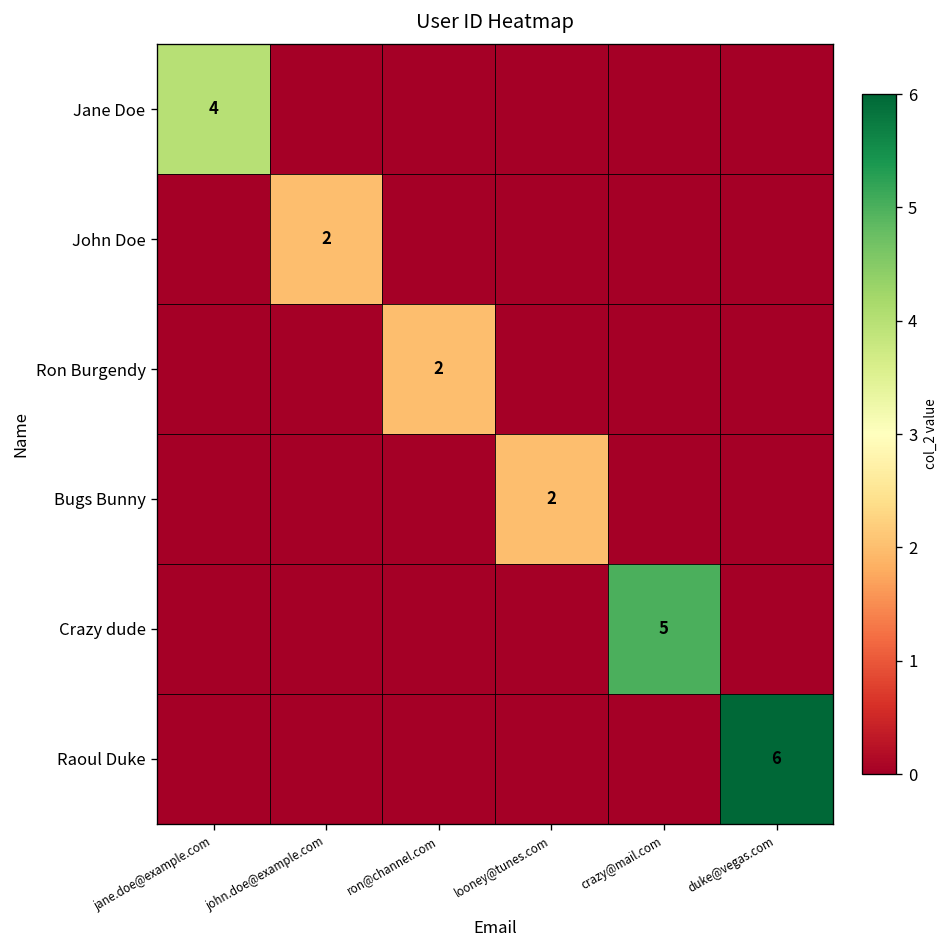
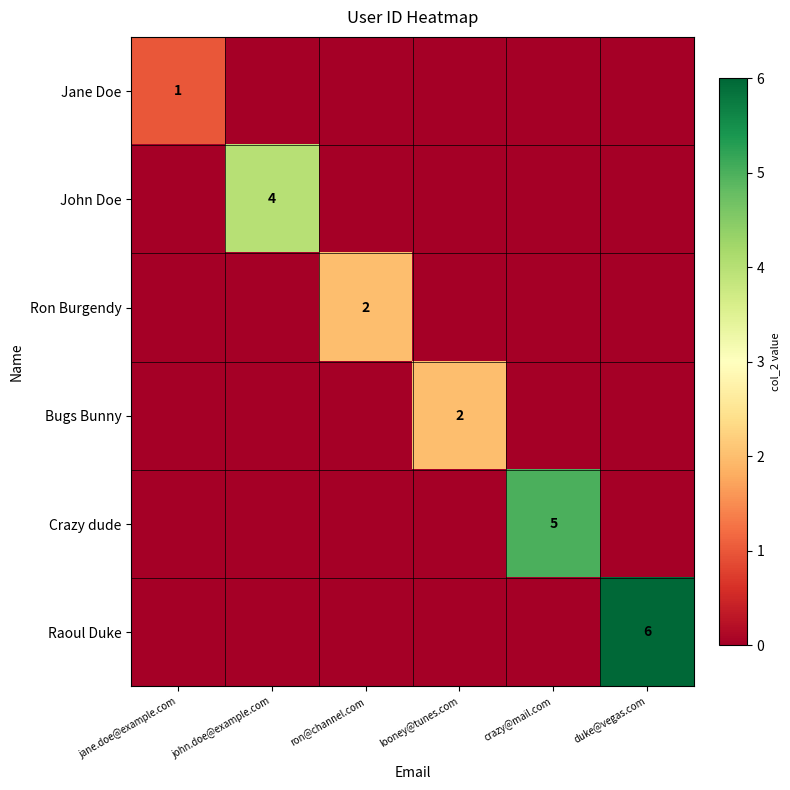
  {
    "Jane Doe": {
-     "jane.doe@example.com": 4
+     "jane.doe@example.com": 1
    },
    "John Doe": {
-     "john.doe@example.com": 2
+     "john.doe@example.com": 4
    },
    "Ron Burgendy": {
      "ron@channel.com": 2
    },
    "Bugs Bunny": {
      "looney@tunes.com": 2
    },
    "Crazy dude": {
      "crazy@mail.com": 5
    },
    "Raoul Duke": {
      "duke@vegas.com": 6
    }
  }
